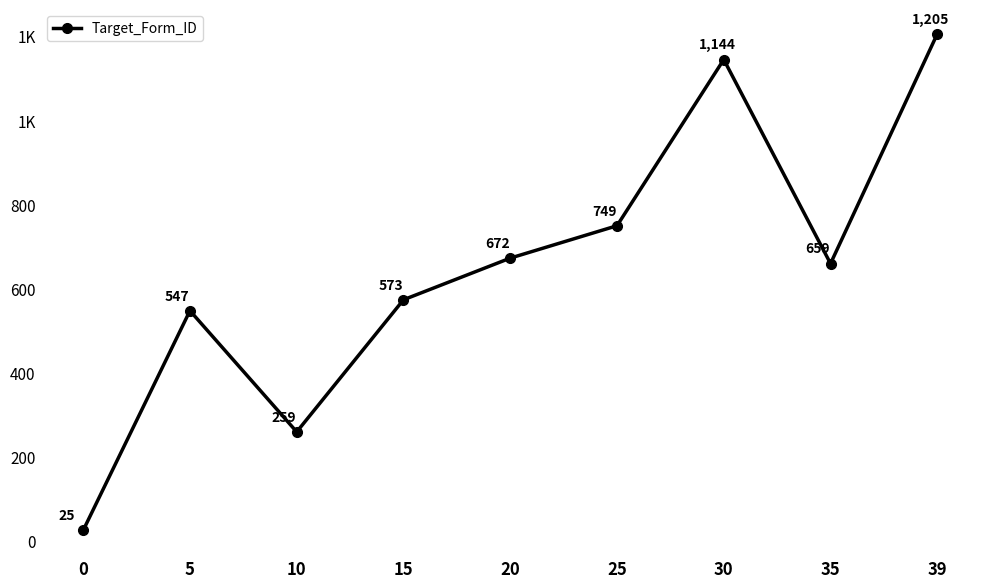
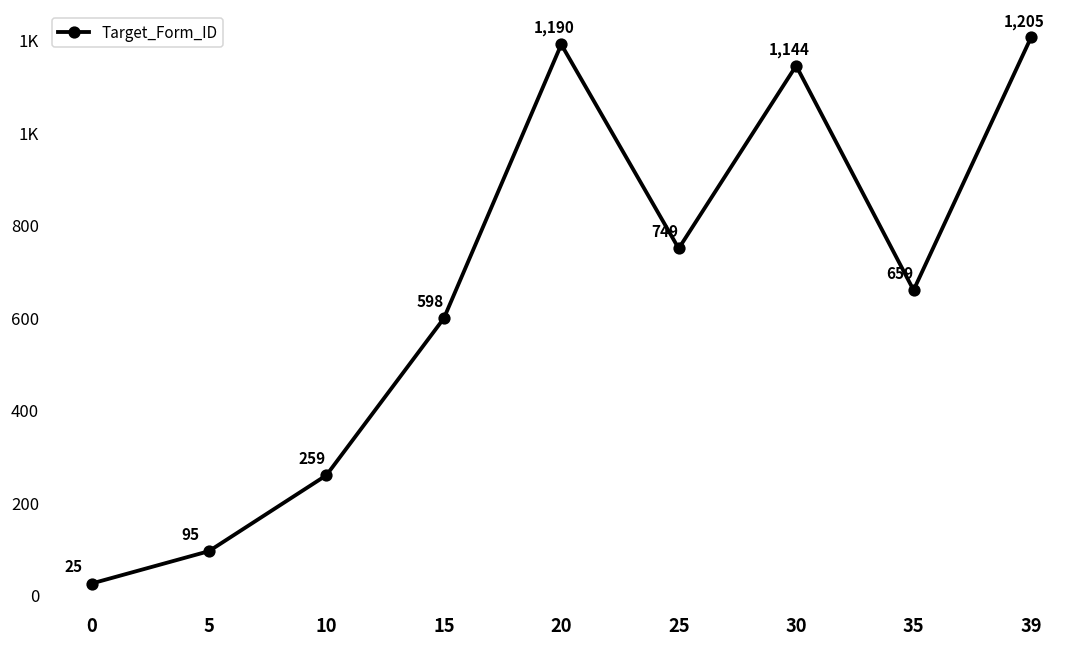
  {
    "0": "25",
-   "5": "547",
+   "5": "95",
    "10": "259",
-   "15": "573",
-   "20": "672",
+   "15": "598",
+   "20": "1,190",
    "25": "749",
    "30": "1,144",
    "35": "659",
    "39": "1,205"
  }
